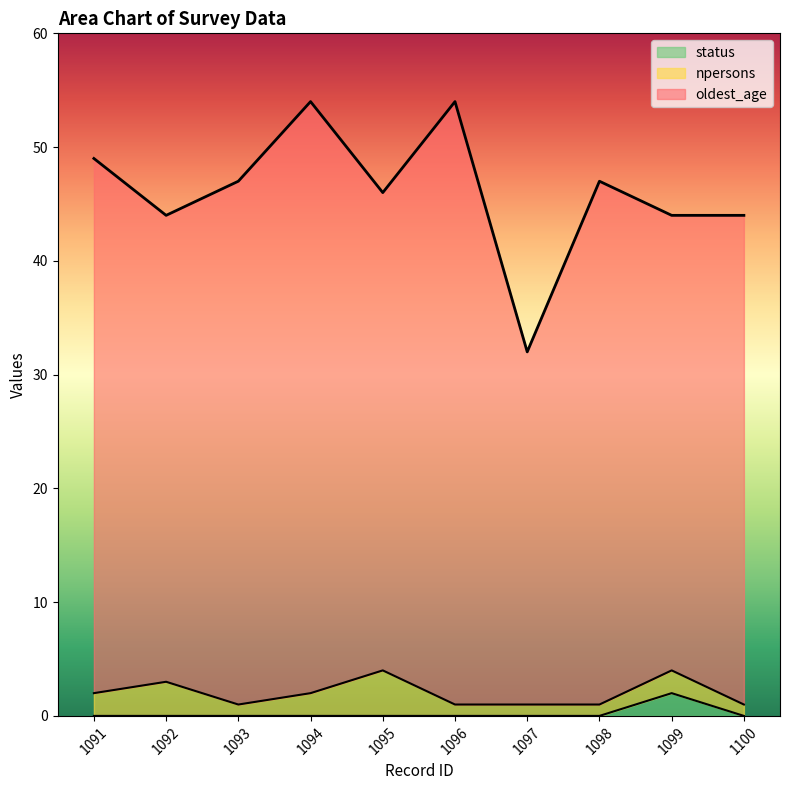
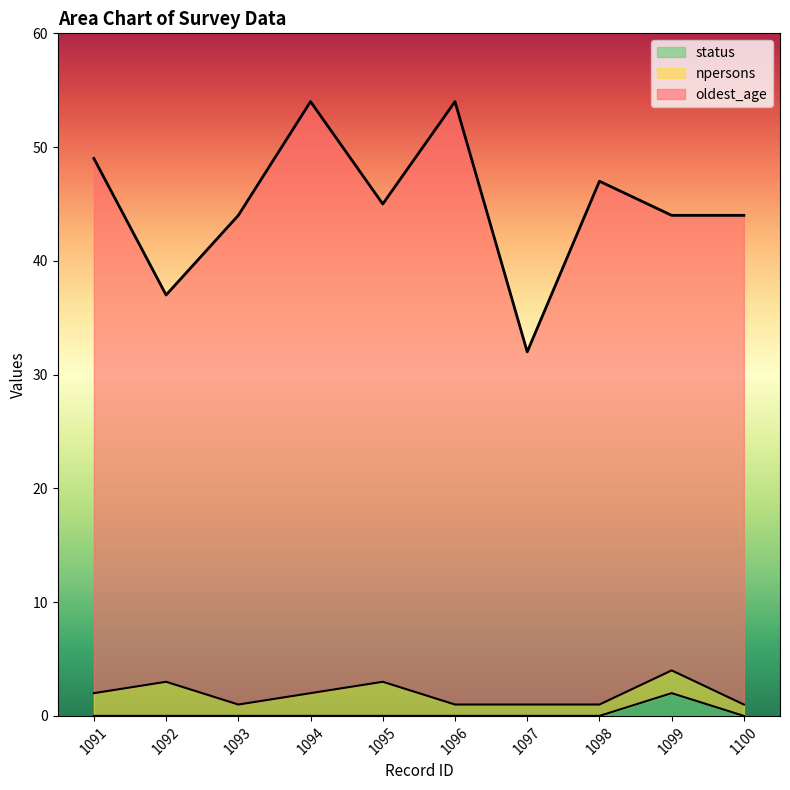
  {
    "status": {
      "1091": 0,
      "1092": 0,
      "1093": 0,
      "1094": 0,
      "1095": 0,
      "1096": 0,
      "1097": 0,
      "1098": 0,
      "1099": 2,
      "1100": 0
    },
    "npersons": {
      "1091": 2,
      "1092": 3,
      "1093": 1,
      "1094": 2,
-     "1095": 4,
+     "1095": 3,
      "1096": 1,
      "1097": 1,
      "1098": 1,
      "1099": 4,
      "1100": 1
    },
    "oldest_age": {
      "1091": 47,
-     "1092": 41,
-     "1093": 46,
+     "1092": 34,
+     "1093": 43,
      "1094": 52,
      "1095": 42,
      "1096": 53,
      "1097": 31,
      "1098": 46,
      "1099": 40,
      "1100": 43
    }
  }
